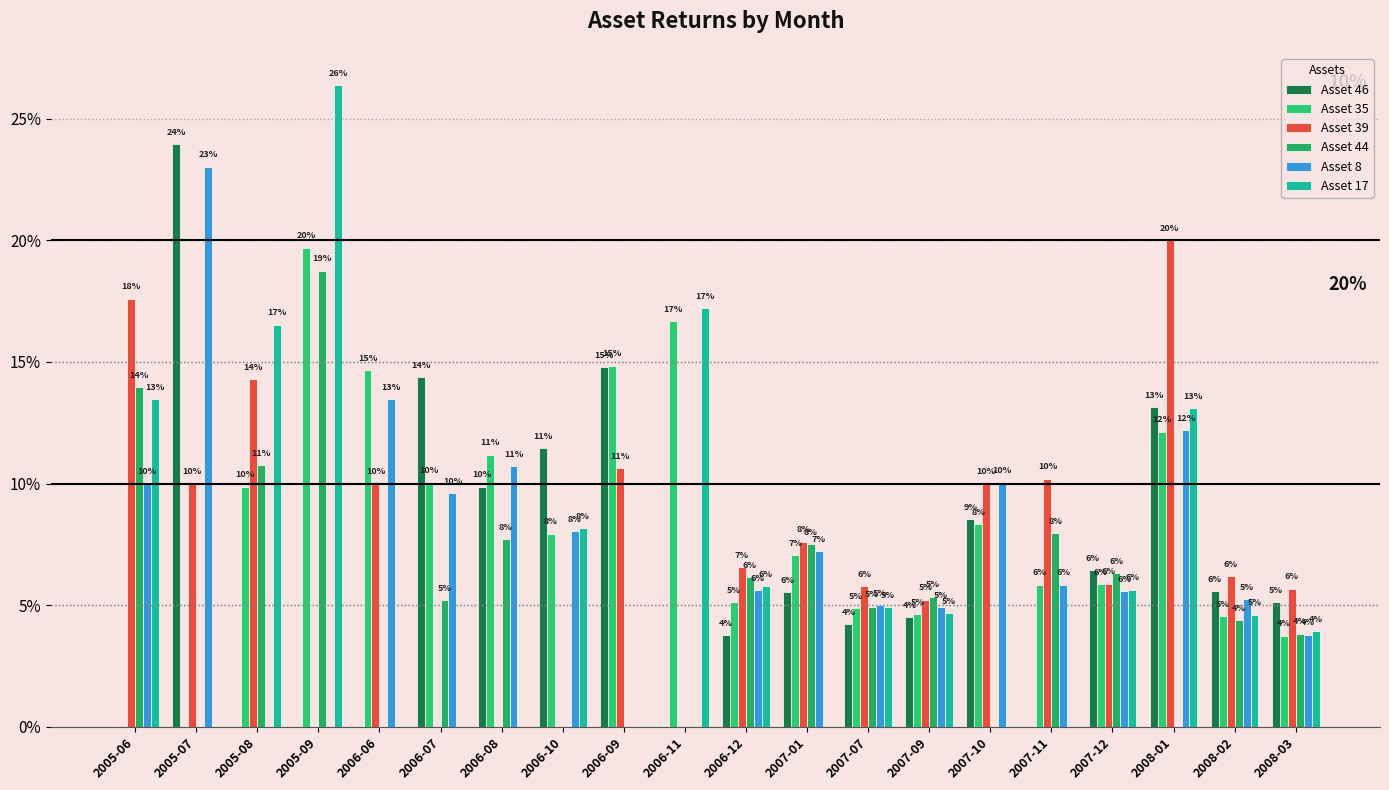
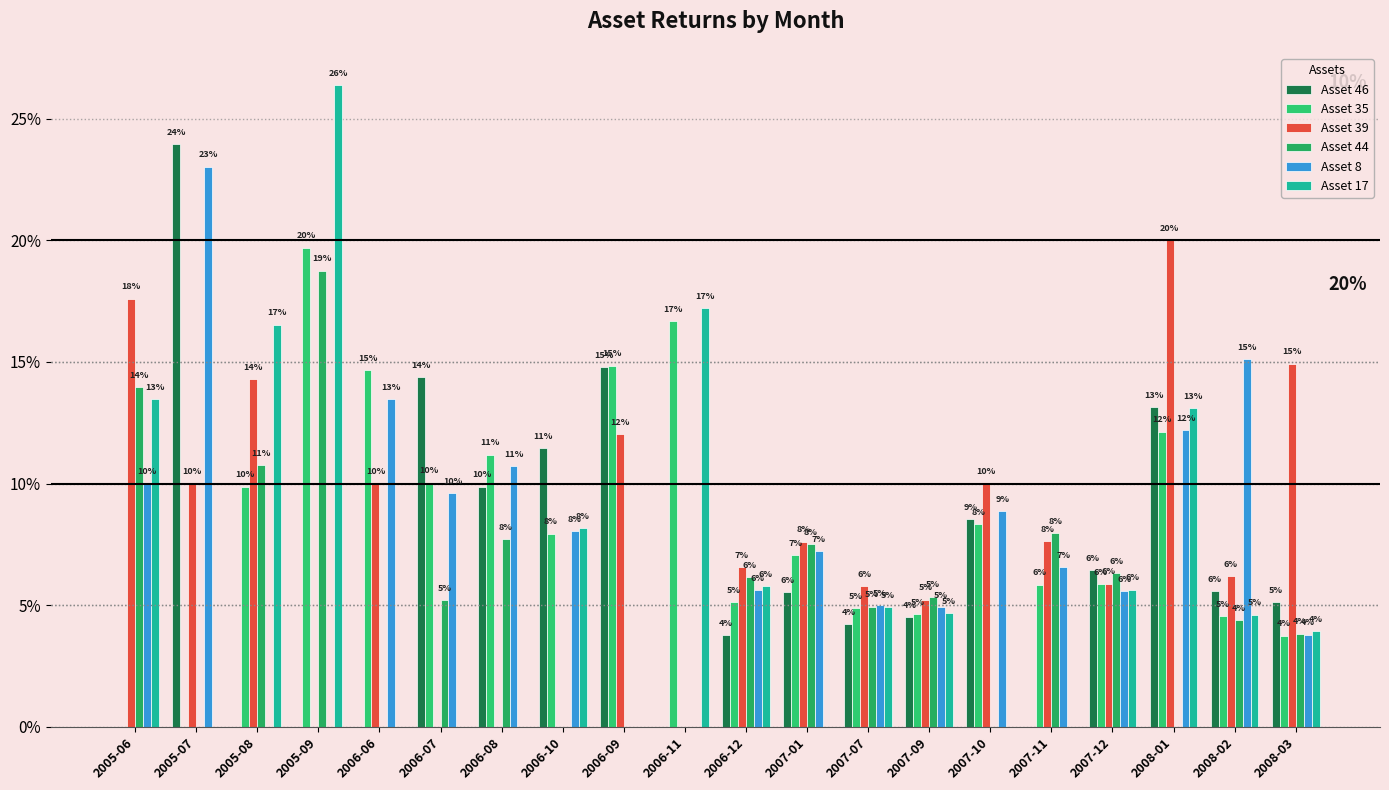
  {
    "Asset 39": {
      "2005-06": "18%",
      "2005-07": "10%",
      "2005-08": "14%",
      "2006-06": "10%",
-     "2006-09": "11%",
+     "2006-09": "12%",
      "2006-12": "7%",
      "2007-07": "6%",
-     "2007-11": "10%",
+     "2007-11": "8%",
      "2008-01": "20%",
      "2008-02": "6%",
-     "2008-03": "6%"
+     "2008-03": "15%"
    },
    "Asset 8": {
      "2005-06": "10%",
      "2005-07": "23%",
      "2006-06": "13%",
      "2006-07": "10%",
      "2006-08": "11%",
      "2007-01": "7%",
-     "2007-10": "10%",
-     "2007-11": "6%",
+     "2007-10": "9%",
+     "2007-11": "7%",
      "2008-01": "12%",
-     "2008-02": "5%"
+     "2008-02": "15%"
    }
  }
